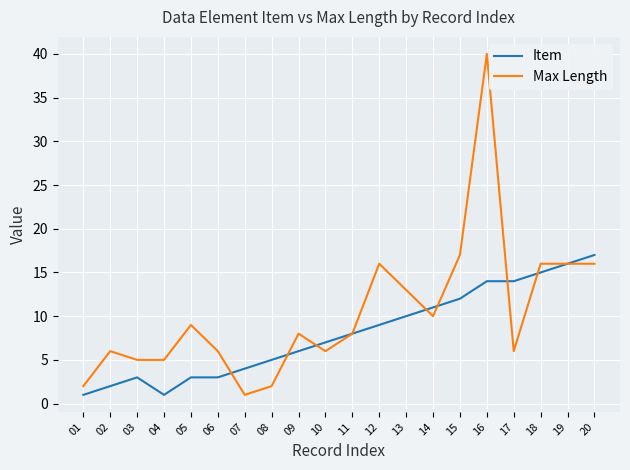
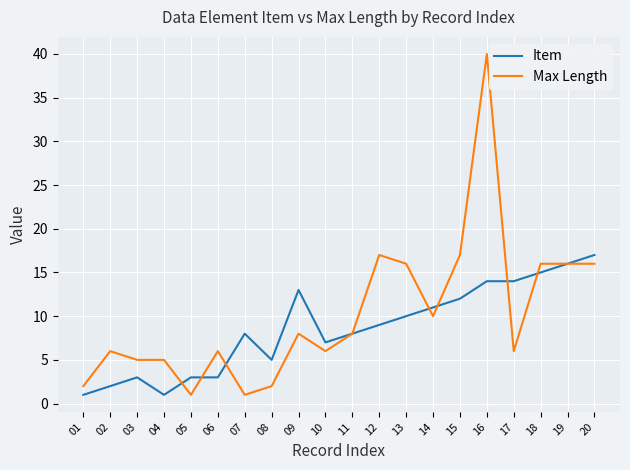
  {
    "Item": {
      "01": 1,
      "02": 2,
      "03": 3,
      "04": 1,
      "05": 3,
      "06": 3,
-     "07": 4,
+     "07": 8,
      "08": 5,
-     "09": 6,
+     "09": 13,
      "10": 7,
      "12": 9,
      "13": 10,
      "14": 11,
      "15": 12,
      "16": 14,
      "17": 14,
      "18": 15,
      "20": 17
    },
    "Max Length": {
      "01": 2,
      "02": 6,
      "03": 5,
      "04": 5,
-     "05": 9,
+     "05": 1,
      "06": 6,
      "07": 1,
      "08": 2,
      "09": 8,
      "10": 6,
-     "12": 16,
-     "13": 13,
+     "12": 17,
+     "13": 16,
      "14": 10,
      "15": 17,
      "16": 40,
      "17": 6,
      "18": 16,
      "20": 16
    }
  }
